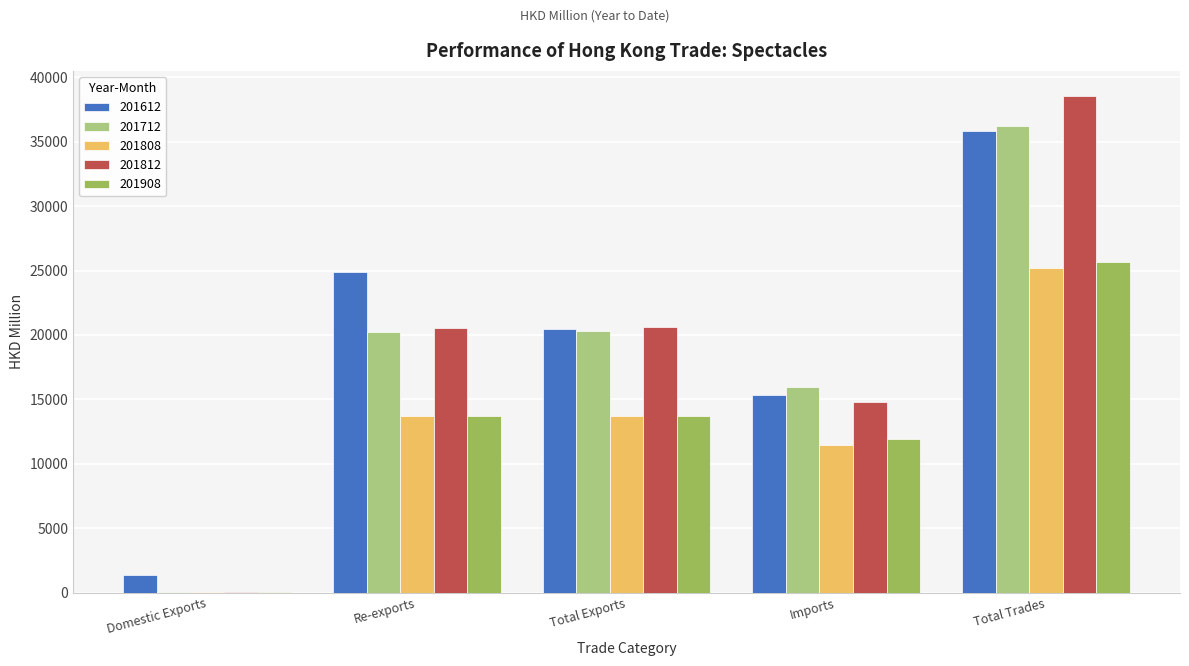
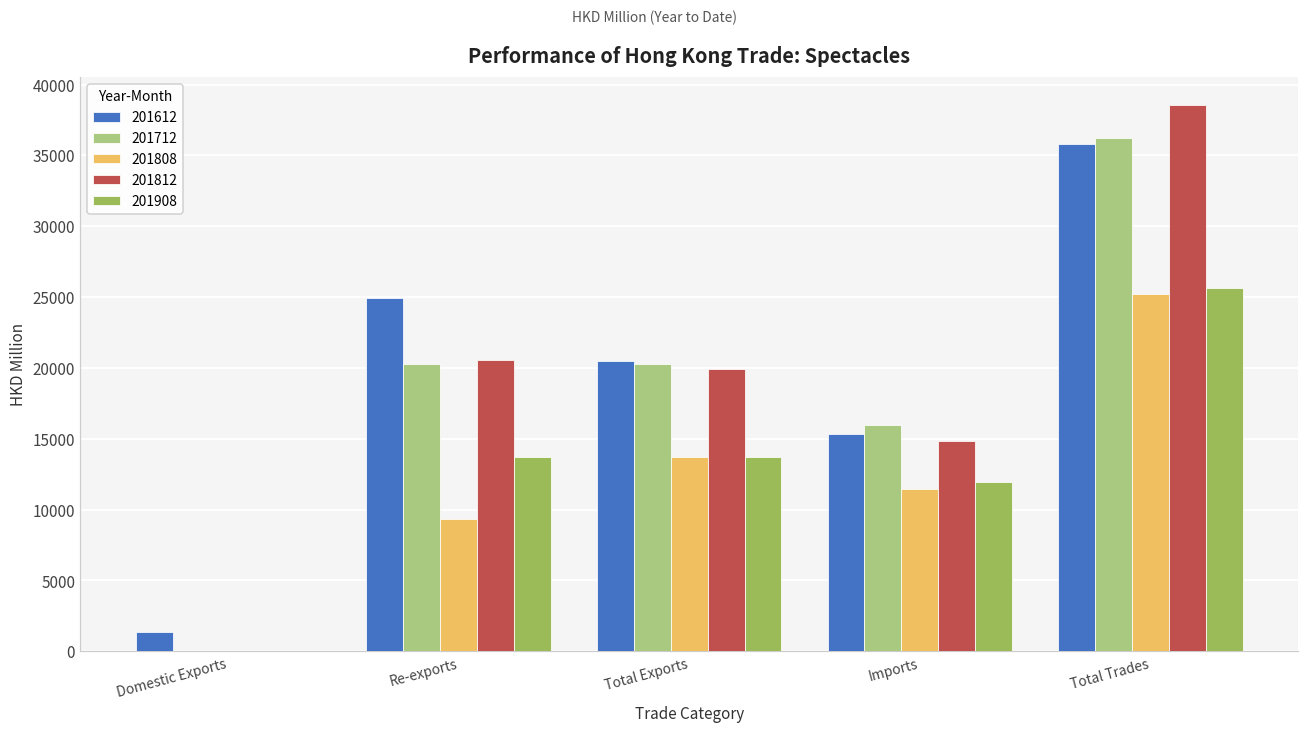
  {
    "201612": {
      "Domestic Exports": 1400,
      "Re-exports": 24900,
      "Total Exports": 20500,
      "Imports": 15300,
      "Total Trades": 35800
    },
    "201808": {
-     "Re-exports": 13700,
+     "Re-exports": 9400,
      "Total Exports": 13700,
      "Imports": 11500,
      "Total Trades": 25200
    },
    "201812": {
      "Re-exports": 20600,
-     "Total Exports": 20600,
+     "Total Exports": 19900,
      "Imports": 14800,
      "Total Trades": 38600
    }
  }
